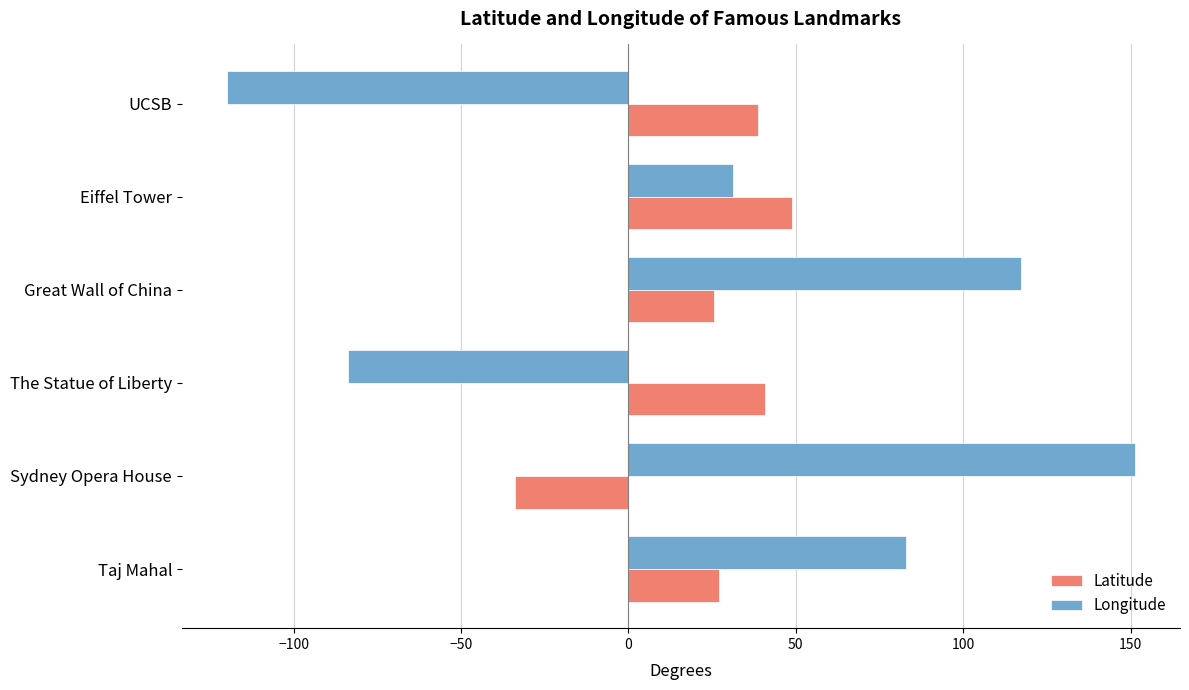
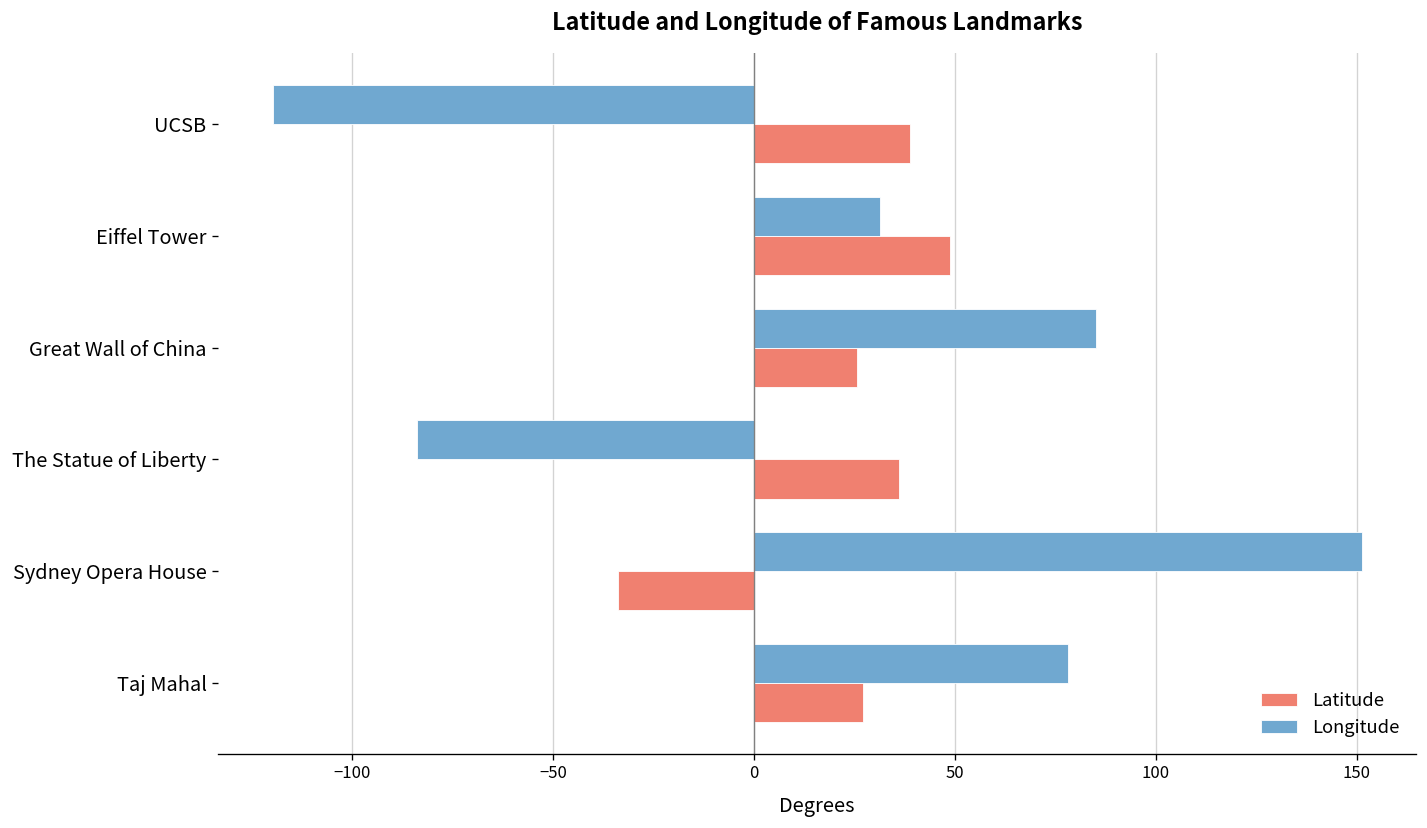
  {
    "Latitude": {
      "UCSB": 39,
      "Eiffel Tower": 49,
      "Great Wall of China": 25,
-     "The Statue of Liberty": 41,
+     "The Statue of Liberty": 36,
      "Sydney Opera House": -34,
      "Taj Mahal": 27
    },
    "Longitude": {
      "UCSB": -120,
      "Eiffel Tower": 31,
-     "Great Wall of China": 117,
+     "Great Wall of China": 85,
      "The Statue of Liberty": -84,
      "Sydney Opera House": 151,
-     "Taj Mahal": 83
+     "Taj Mahal": 78
    }
  }
